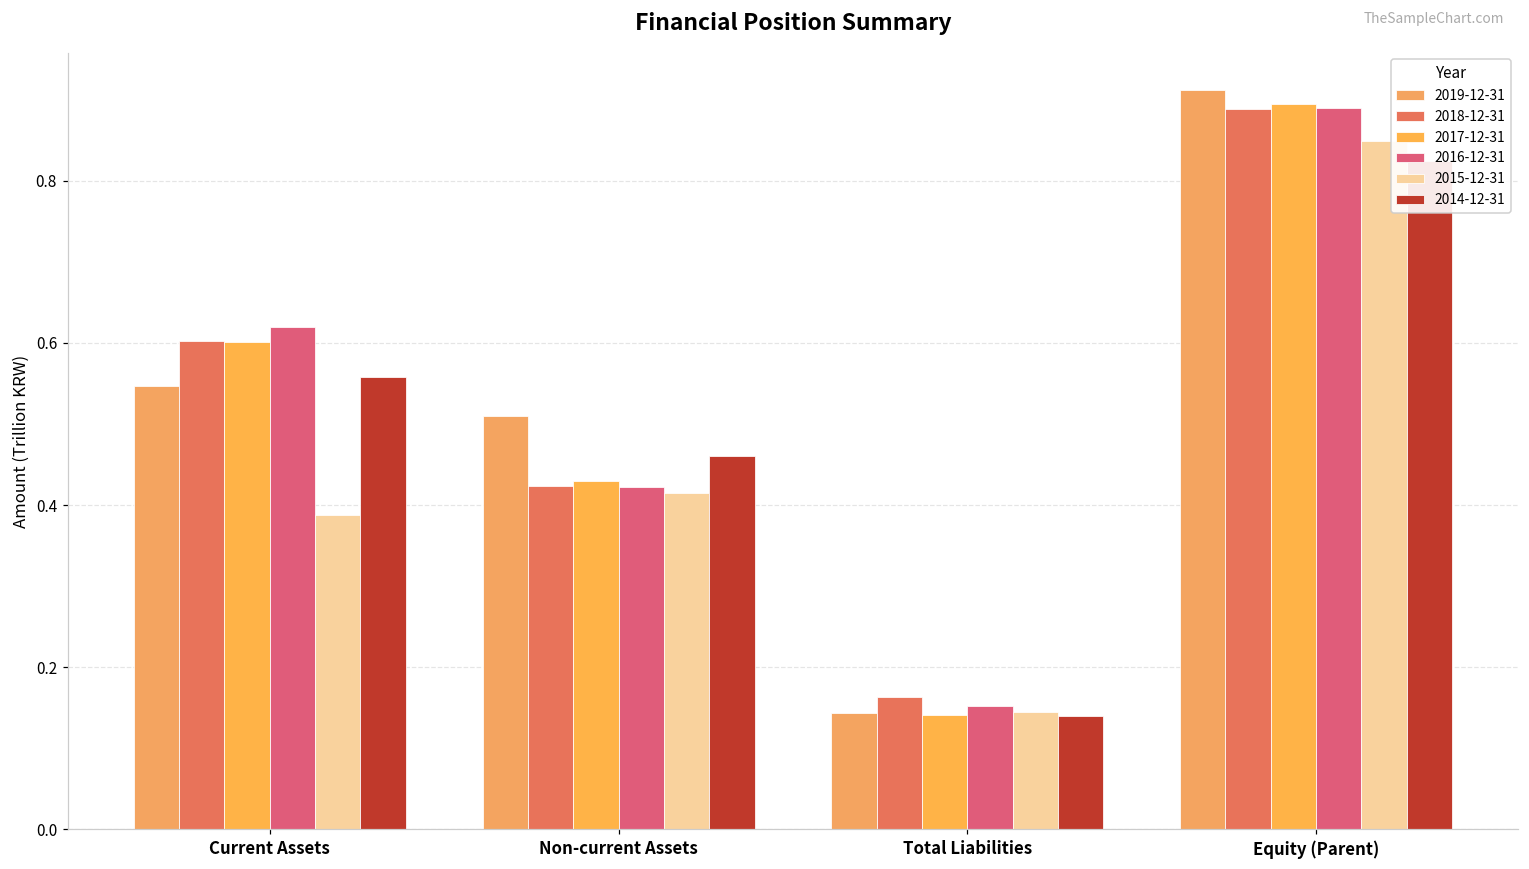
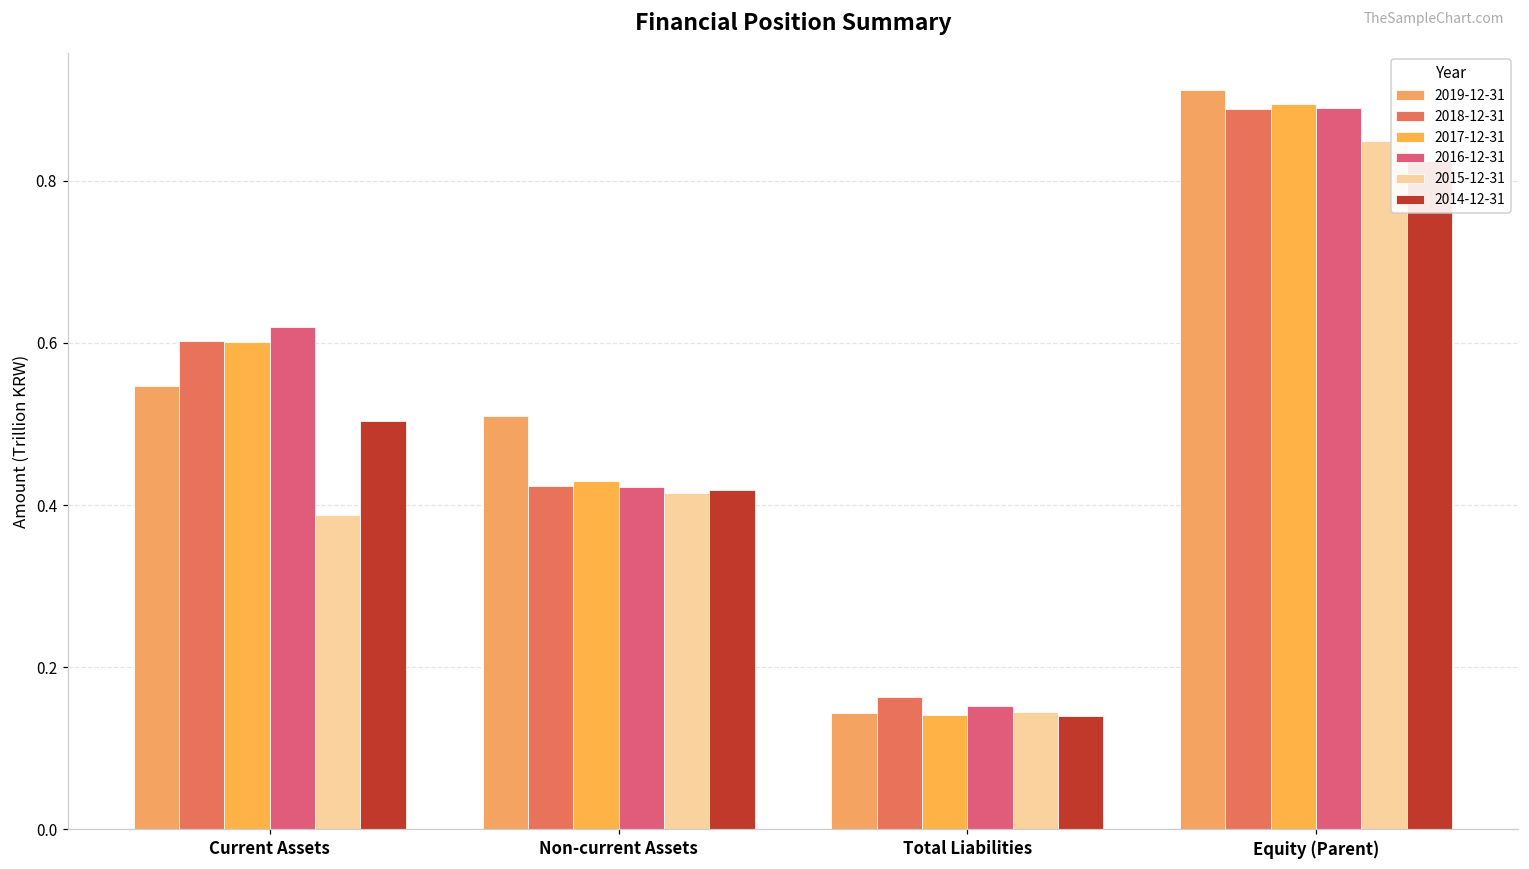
  {
    "2015-12-31": {
      "Current Assets": 0.39,
      "Non-current Assets": 0.41,
      "Total Liabilities": 0.15,
      "Equity (Parent)": 0.85
    },
    "2014-12-31": {
-     "Current Assets": 0.56,
-     "Non-current Assets": 0.46,
+     "Current Assets": 0.50,
+     "Non-current Assets": 0.42,
      "Total Liabilities": 0.14
    }
  }
